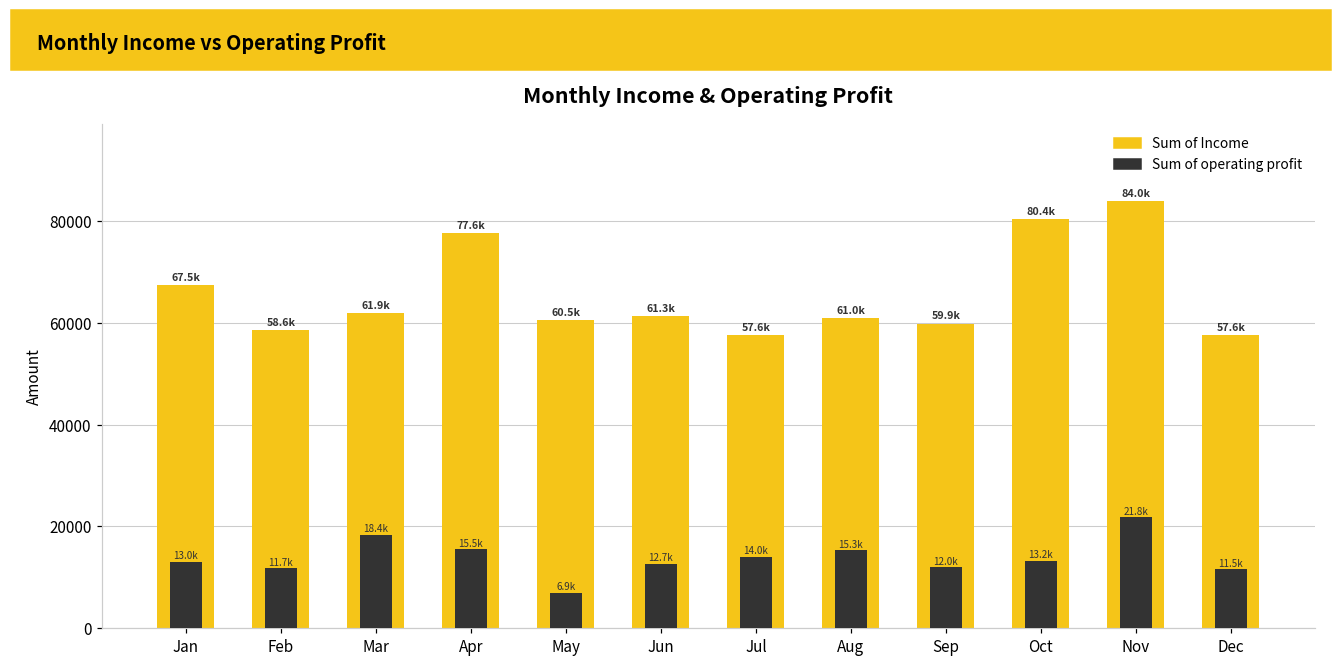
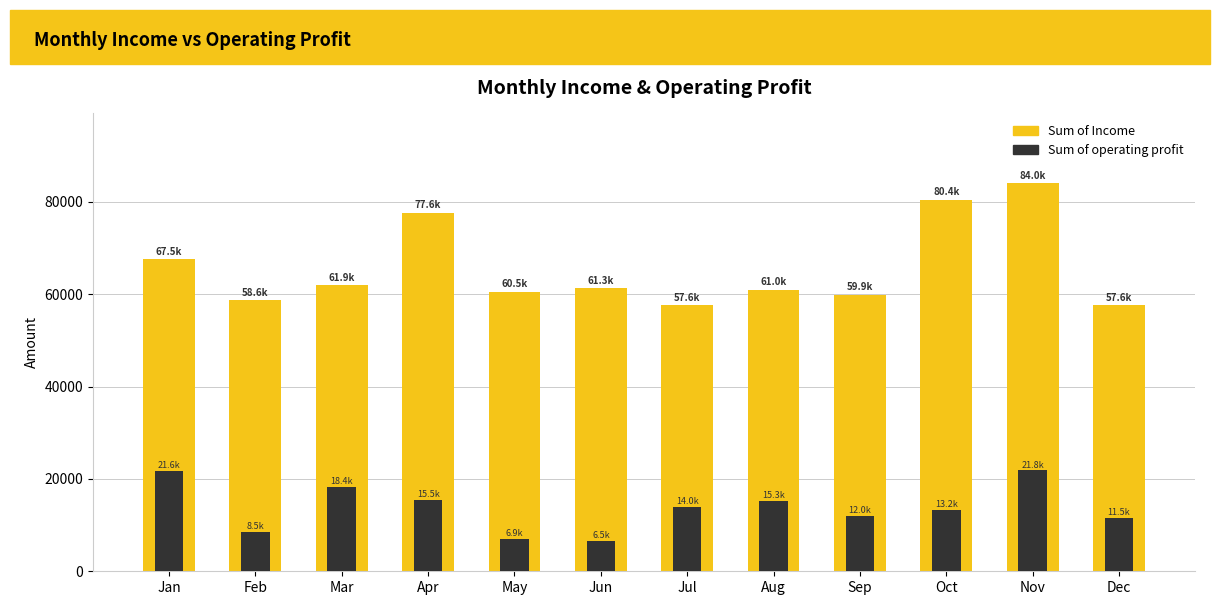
  {
    "Sum of Income": {
      "Jan": "67.5k",
      "Feb": "58.6k",
      "Mar": "61.9k",
      "Apr": "77.6k",
      "May": "60.5k",
      "Jun": "61.3k",
      "Jul": "57.6k",
      "Aug": "61.0k",
      "Sep": "59.9k",
      "Oct": "80.4k",
      "Nov": "84.0k",
      "Dec": "57.6k"
    },
    "Sum of operating profit": {
-     "Jan": "13.0k",
-     "Feb": "11.7k",
-     "Jun": "12.7k"
+     "Jan": "21.6k",
+     "Feb": "8.5k",
+     "Jun": "6.5k"
    }
  }
